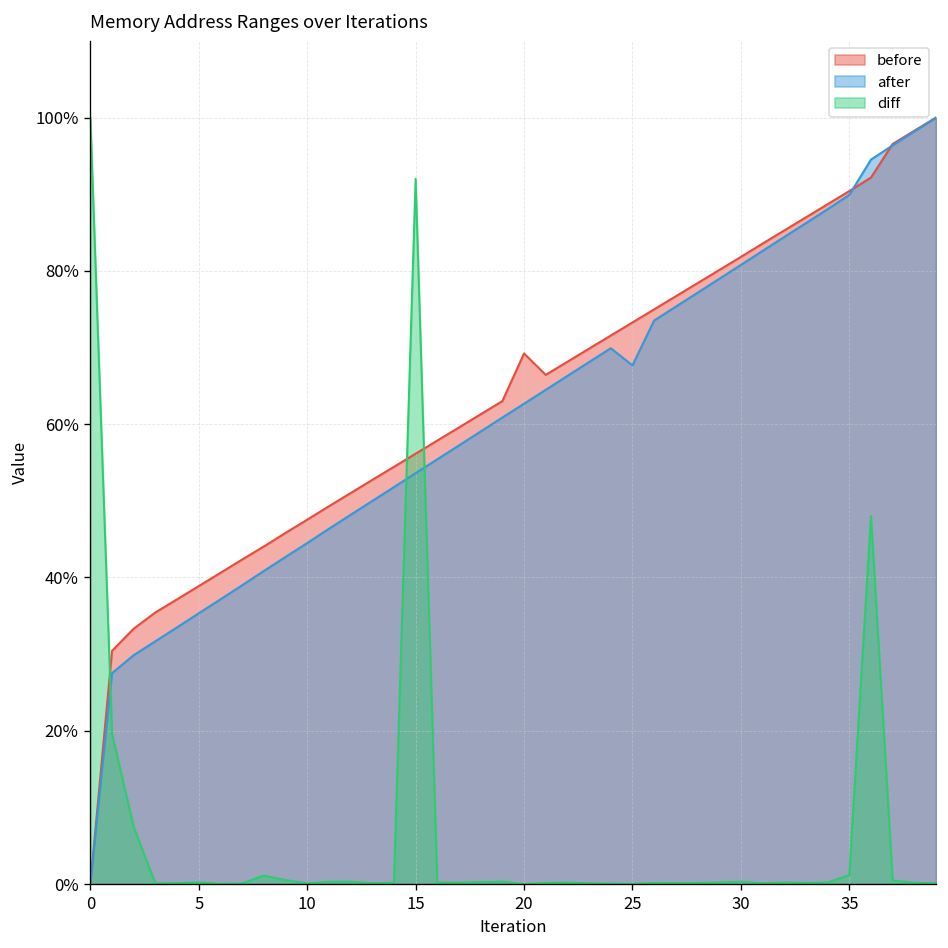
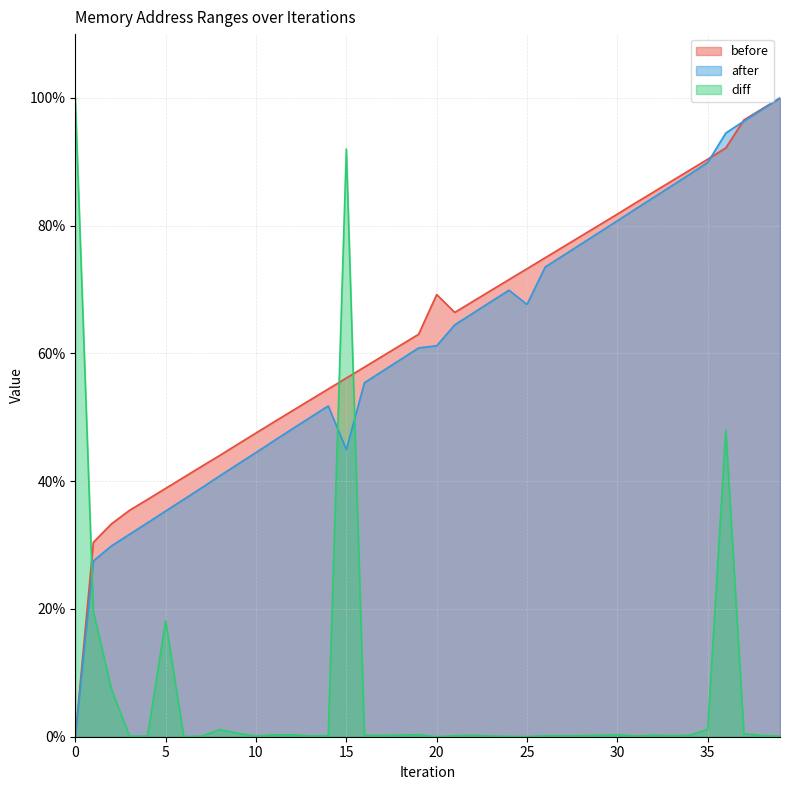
  {
    "before": {
      "5": "39%",
      "10": "48%",
      "15": "56%",
      "20": "69%",
      "25": "73%",
      "30": "82%",
      "35": "90%"
    },
    "after": {
      "5": "35%",
      "10": "44%",
-     "15": "54%",
-     "20": "63%",
+     "15": "45%",
+     "20": "61%",
      "25": "68%",
      "30": "81%",
      "35": "90%"
    },
    "diff": {
      "0": "100%",
-     "5": "0%",
+     "5": "18%",
      "10": "0%",
      "15": "92%",
      "20": "0%",
      "25": "0%",
      "30": "0%",
      "35": "1%"
    }
  }
